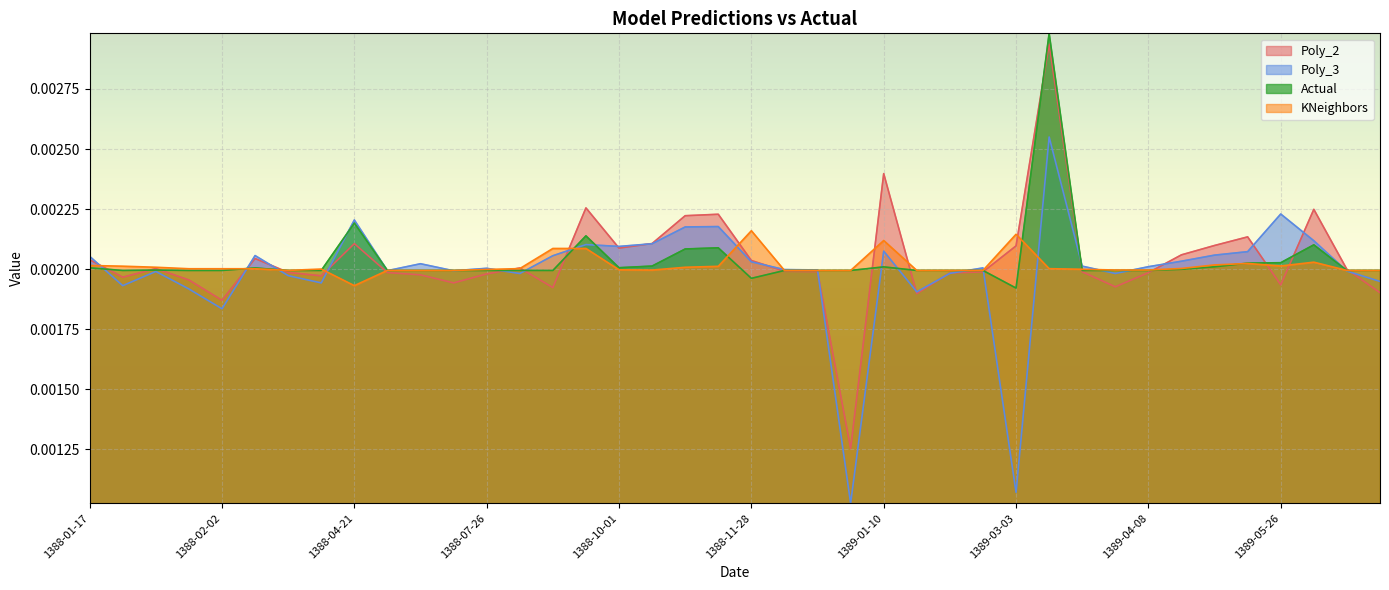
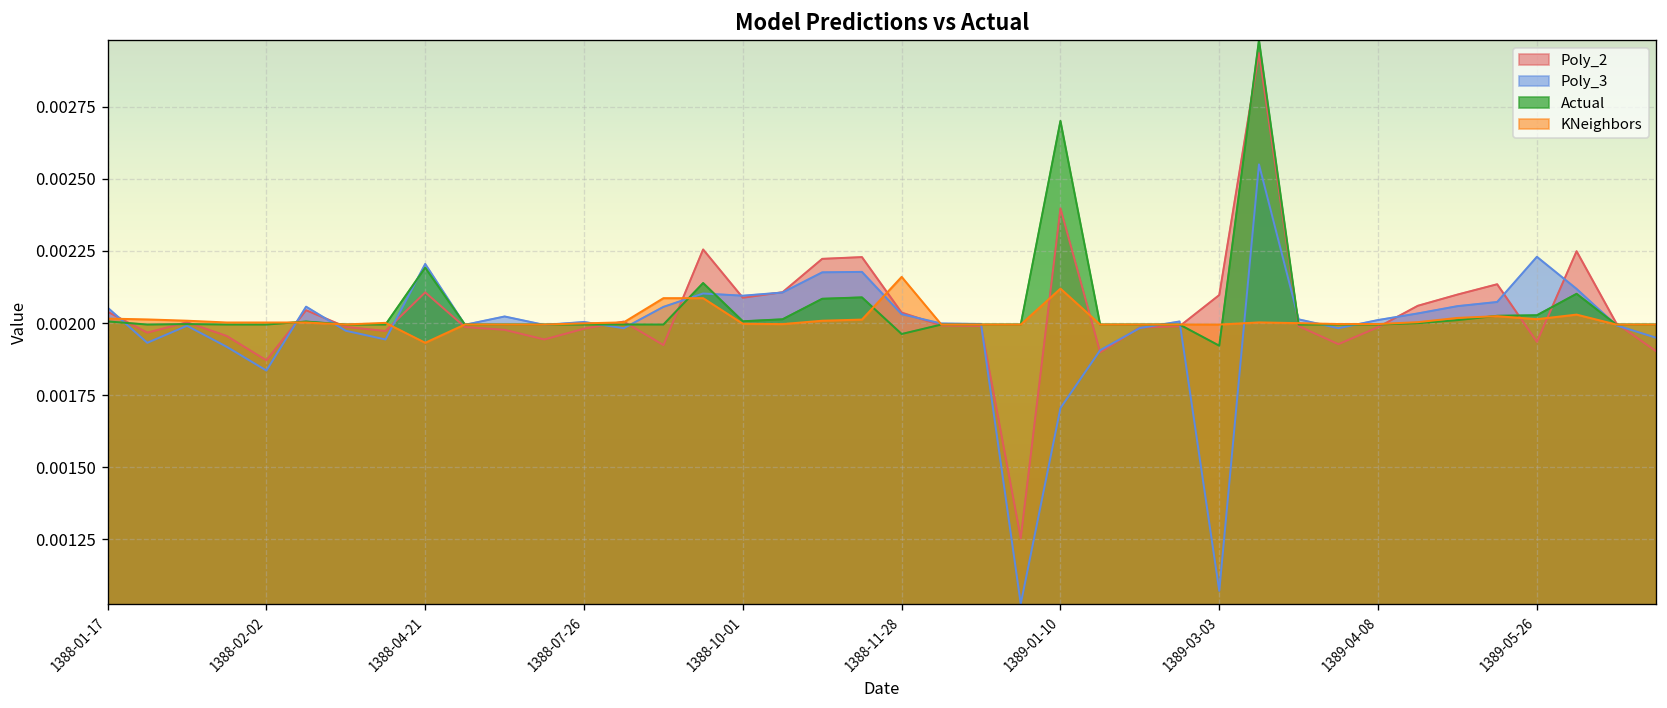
  {
    "Poly_2": {
      "1388-01-17": 0.00204,
      "1388-02-02": 0.00187,
      "1388-04-21": 0.00211,
      "1388-07-26": 0.00198,
      "1389-01-10": 0.00240,
      "1389-03-03": 0.00210,
      "1389-05-26": 0.00193
    },
    "Poly_3": {
      "1388-01-17": 0.00205,
      "1388-02-02": 0.00184,
      "1388-04-21": 0.00220,
-     "1389-01-10": 0.00207,
+     "1389-01-10": 0.00171,
      "1389-03-03": 0.00107,
      "1389-04-08": 0.00201,
      "1389-05-26": 0.00223
    },
    "Actual": {
      "1388-04-21": 0.00219,
      "1388-11-28": 0.00196,
-     "1389-01-10": 0.00201,
+     "1389-01-10": 0.00270,
      "1389-03-03": 0.00192,
      "1389-05-26": 0.00203
    },
    "KNeighbors": {
      "1388-04-21": 0.00193,
      "1388-11-28": 0.00216,
      "1389-01-10": 0.00212,
-     "1389-03-03": 0.00215,
+     "1389-03-03": 0.00199,
      "1389-05-26": 0.00201
    }
  }
